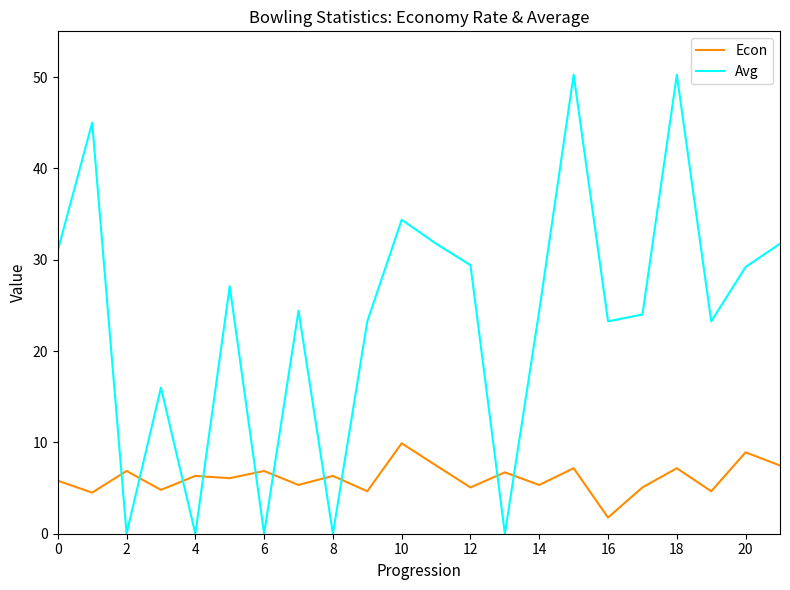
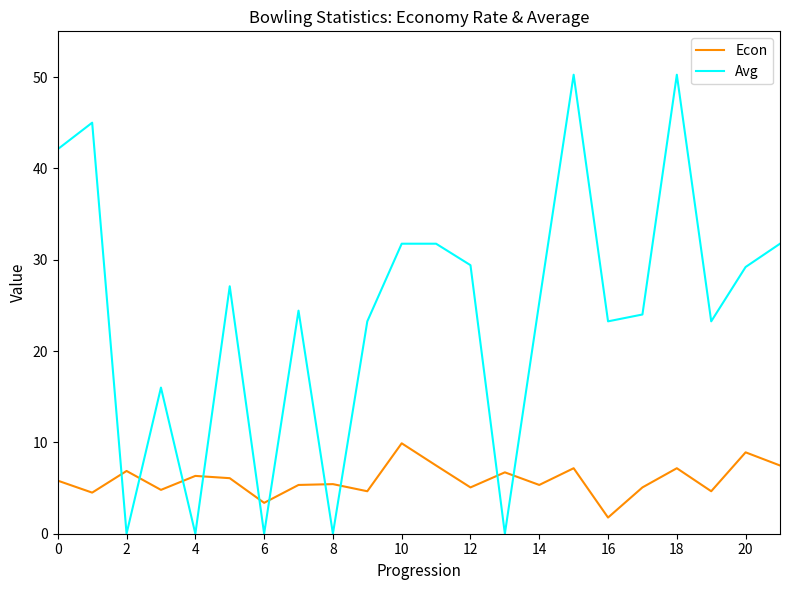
  {
    "Econ": {
      "0": 6,
      "2": 7,
      "4": 6,
-     "6": 7,
-     "8": 6,
+     "6": 3,
+     "8": 5,
      "10": 10,
      "12": 5,
      "14": 5,
      "16": 2,
      "18": 7,
      "20": 9
    },
    "Avg": {
-     "0": 31,
+     "0": 42,
      "2": 0,
      "4": 0,
      "6": 0,
      "8": 0,
-     "10": 34,
+     "10": 32,
      "12": 29,
-     "14": 24,
+     "14": 25,
      "16": 23,
      "18": 50,
      "20": 29
    }
  }
